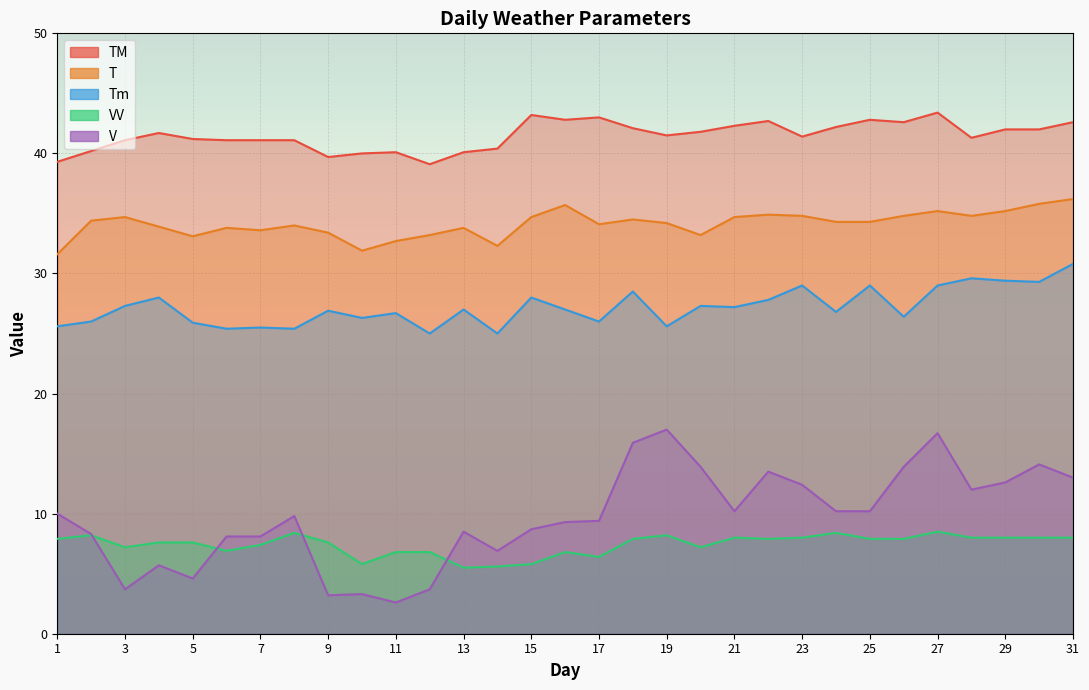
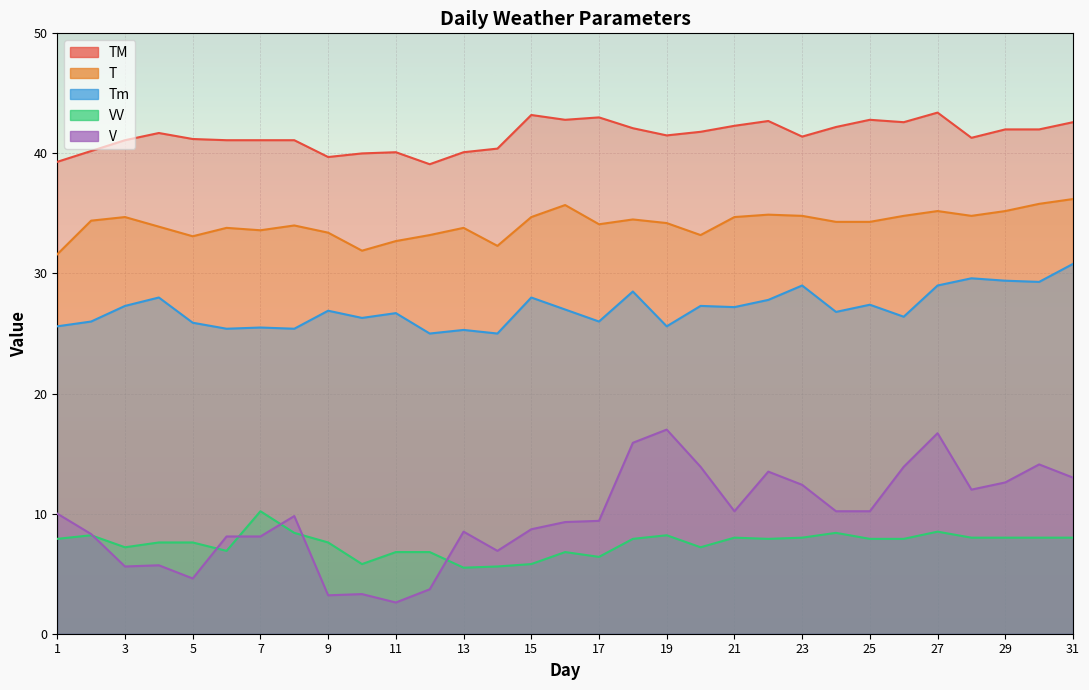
  {
    "Tm": {
      "1": 25.6,
      "3": 27.3,
      "5": 25.9,
      "7": 25.5,
      "9": 26.9,
      "11": 26.7,
-     "13": 27.0,
+     "13": 25.3,
      "15": 28.0,
      "17": 26.0,
      "19": 25.6,
      "21": 27.2,
      "23": 29.0,
-     "25": 29.0,
+     "25": 27.4,
      "27": 29.0,
      "29": 29.4,
      "31": 30.8
    },
    "VV": {
      "1": 7.9,
      "3": 7.2,
      "5": 7.6,
-     "7": 7.4,
+     "7": 10.2,
      "9": 7.6,
      "11": 6.8,
      "13": 5.5,
      "15": 5.8,
      "17": 6.4,
      "19": 8.2,
      "21": 8.0,
      "23": 8.0,
      "25": 7.9,
      "27": 8.5,
      "29": 8.0,
      "31": 8.0
    },
    "V": {
      "1": 10.0,
-     "3": 3.7,
+     "3": 5.6,
      "5": 4.6,
      "7": 8.1,
      "9": 3.2,
      "11": 2.6,
      "13": 8.5,
      "15": 8.7,
      "17": 9.4,
      "19": 17.0,
      "21": 10.2,
      "23": 12.4,
      "25": 10.2,
      "27": 16.7,
      "29": 12.6,
      "31": 13.0
    }
  }
